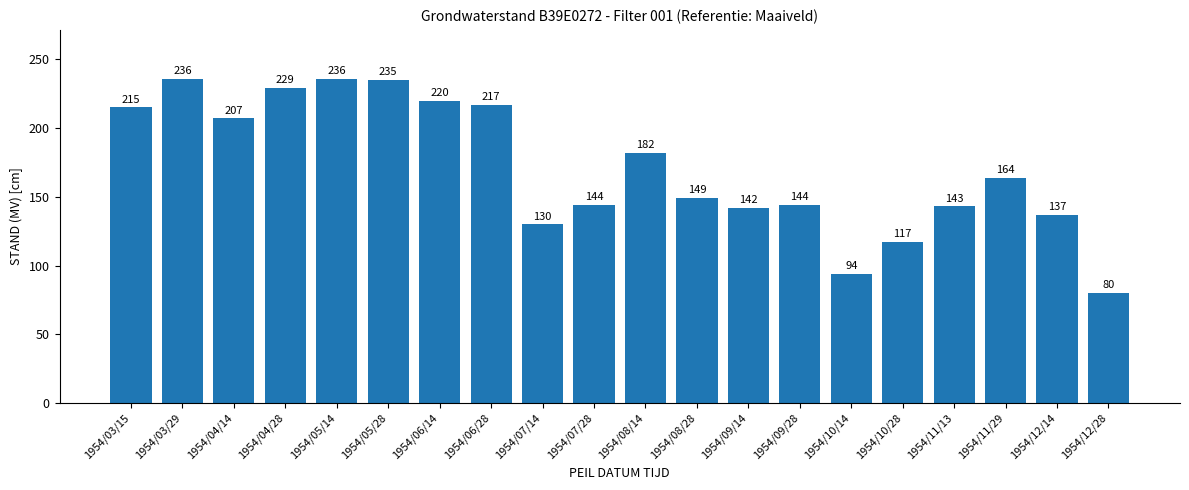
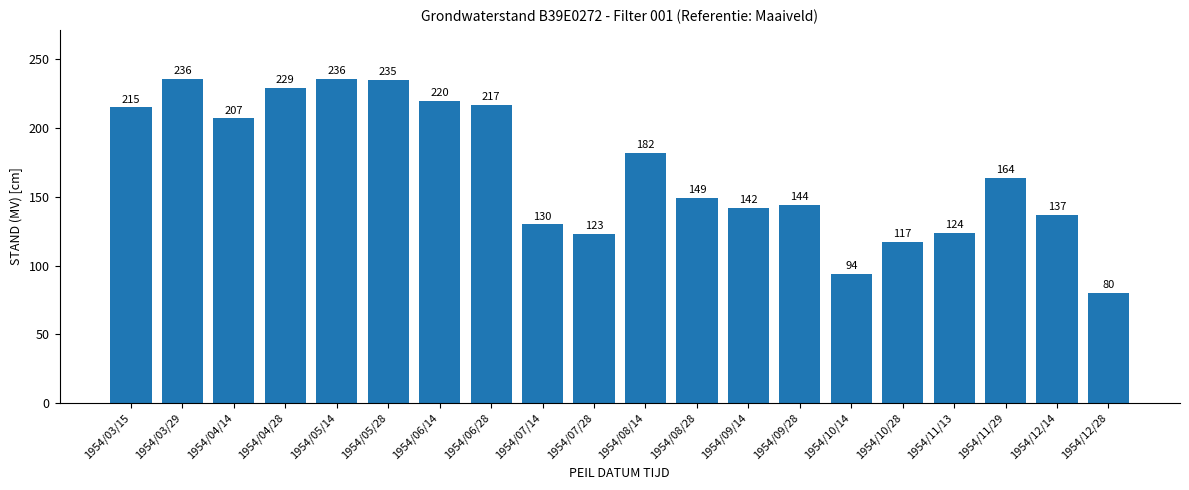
  {
    "1954/03/15": 215,
    "1954/03/29": 236,
    "1954/04/14": 207,
    "1954/04/28": 229,
    "1954/05/14": 236,
    "1954/05/28": 235,
    "1954/06/14": 220,
    "1954/06/28": 217,
    "1954/07/14": 130,
-   "1954/07/28": 144,
+   "1954/07/28": 123,
    "1954/08/14": 182,
    "1954/08/28": 149,
    "1954/09/14": 142,
    "1954/09/28": 144,
    "1954/10/14": 94,
    "1954/10/28": 117,
-   "1954/11/13": 143,
+   "1954/11/13": 124,
    "1954/11/29": 164,
    "1954/12/14": 137,
    "1954/12/28": 80
  }
